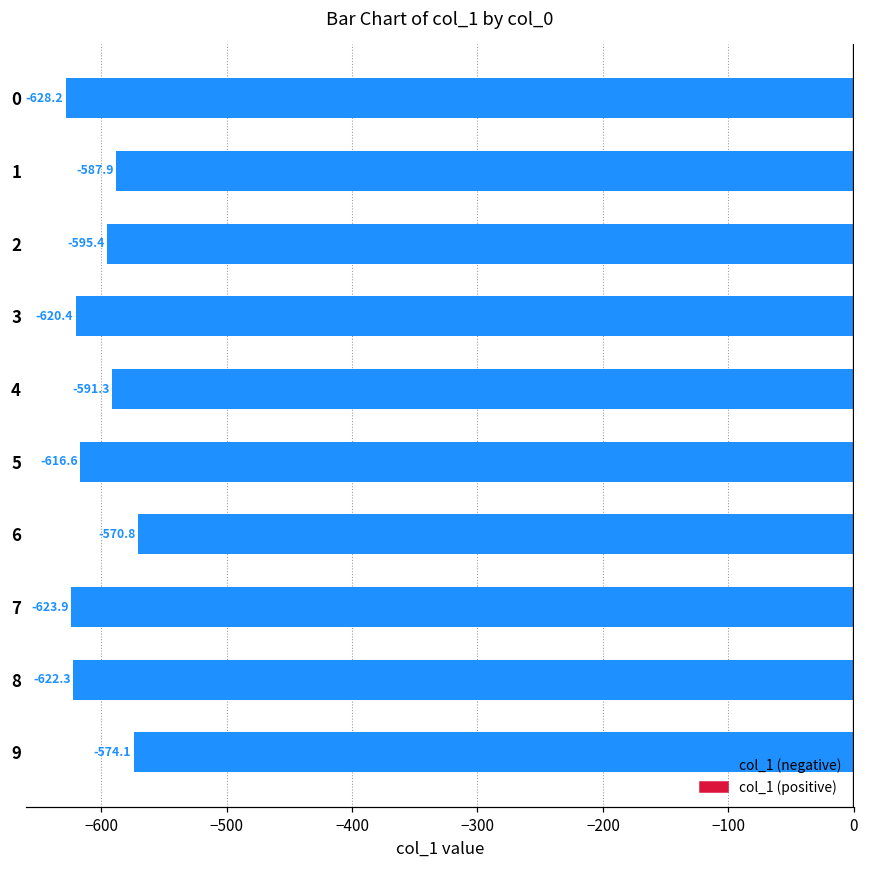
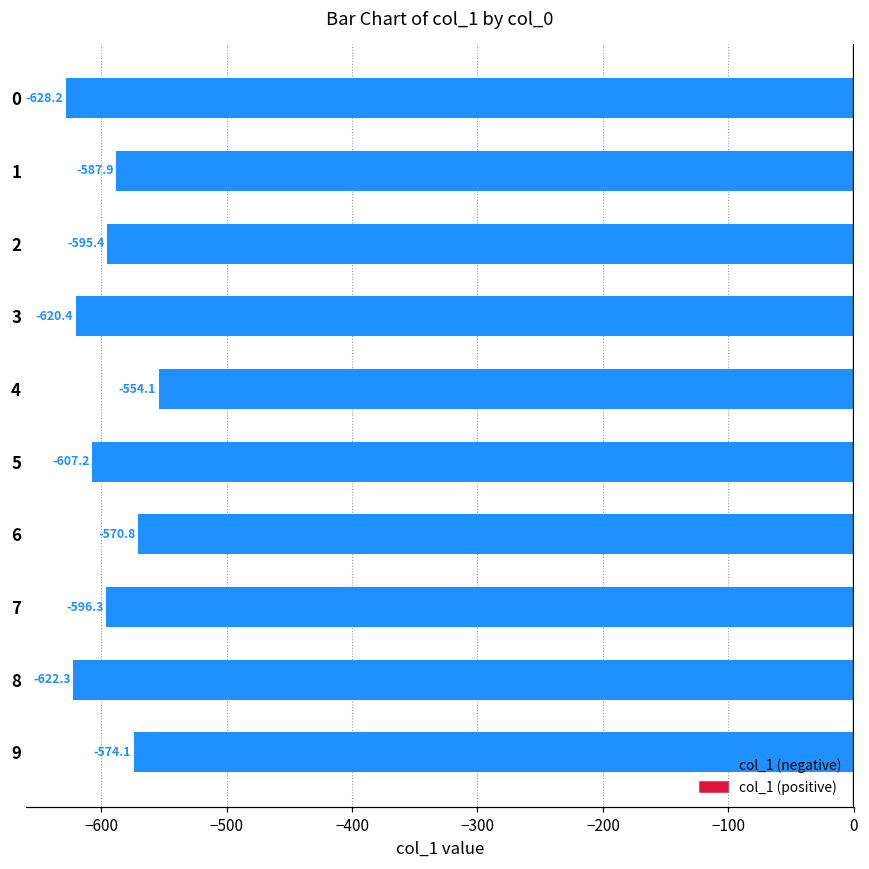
  {
    "0": -628.2,
    "1": -587.9,
    "2": -595.4,
    "3": -620.4,
-   "4": -591.3,
-   "5": -616.6,
+   "4": -554.1,
+   "5": -607.2,
    "6": -570.8,
-   "7": -623.9,
+   "7": -596.3,
    "8": -622.3,
    "9": -574.1
  }
